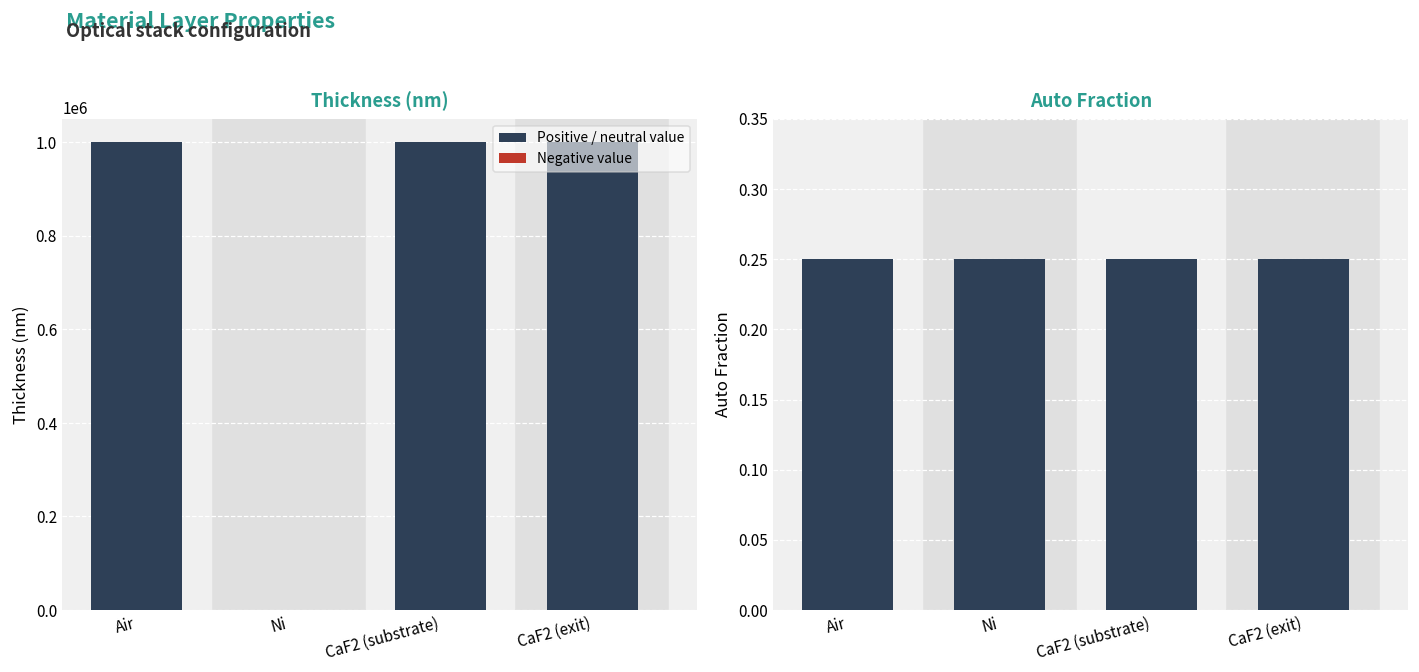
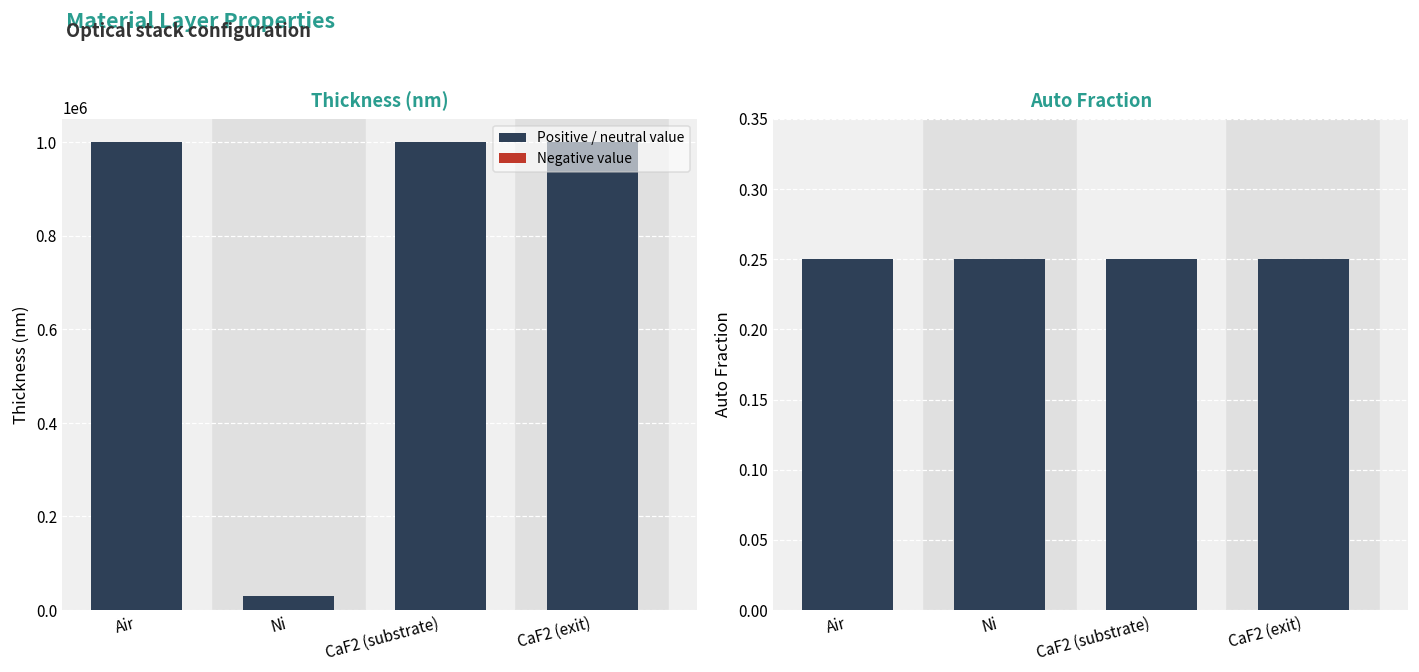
  {
    "Thickness (nm)": {
      "Air": 1000000,
-     "Ni": 0,
+     "Ni": 30000,
      "CaF2 (substrate)": 1000000
    },
    "Auto Fraction": {
      "Air": 0.250,
      "Ni": 0.250,
      "CaF2 (substrate)": 0.250,
      "CaF2 (exit)": 0.250
    }
  }
